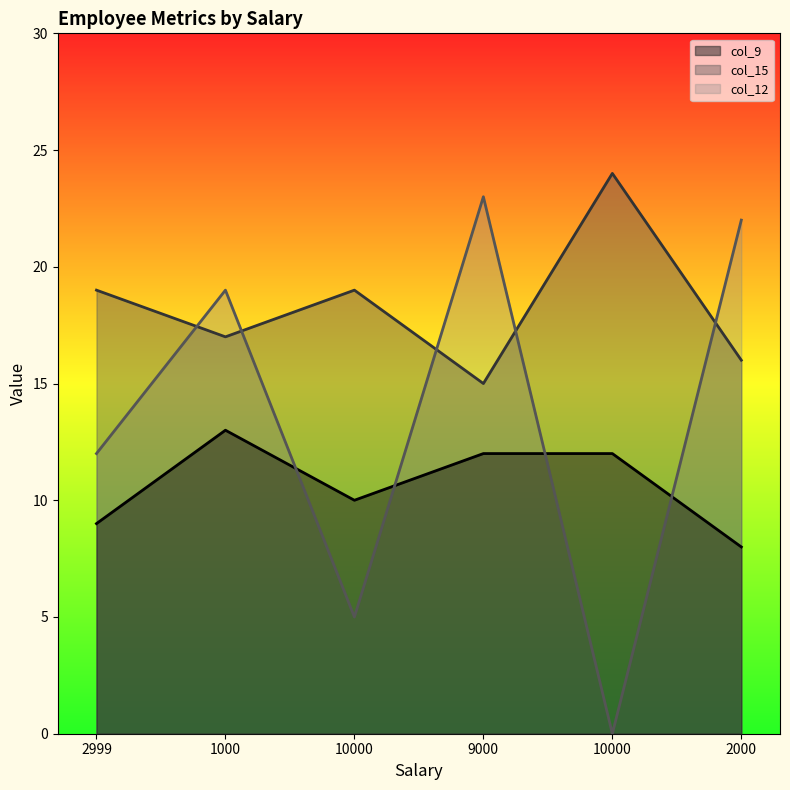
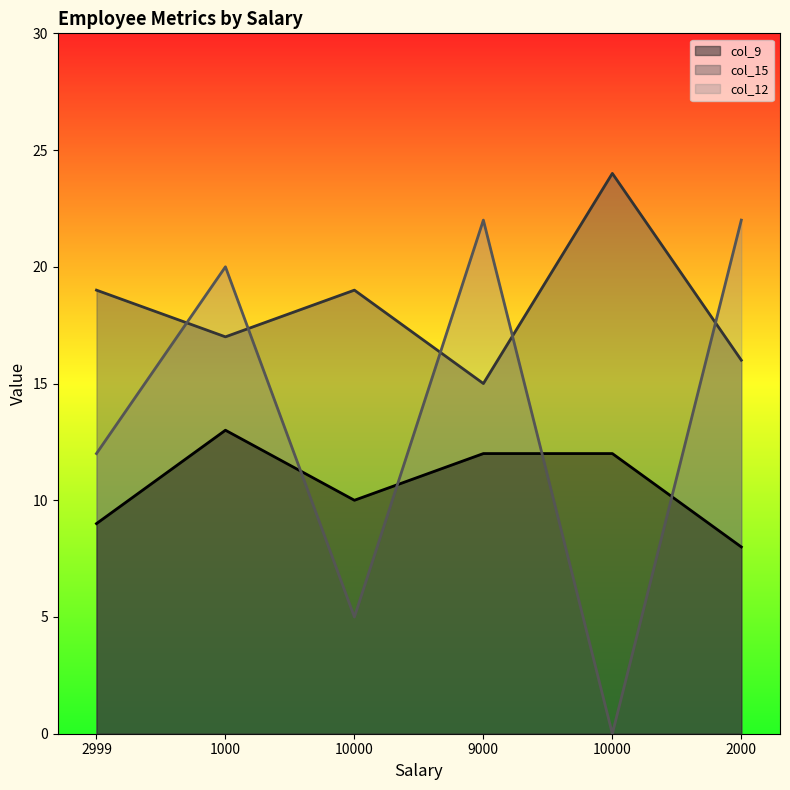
  {
    "col_9": {
      "2999": 9,
      "1000": 13,
      "9000": 12,
      "2000": 8
    },
    "col_15": {
      "2999": 19,
      "1000": 17,
      "9000": 15,
      "2000": 16
    },
    "col_12": {
      "2999": 12,
-     "1000": 19,
-     "9000": 23,
+     "1000": 20,
+     "9000": 22,
      "2000": 22
    }
  }
